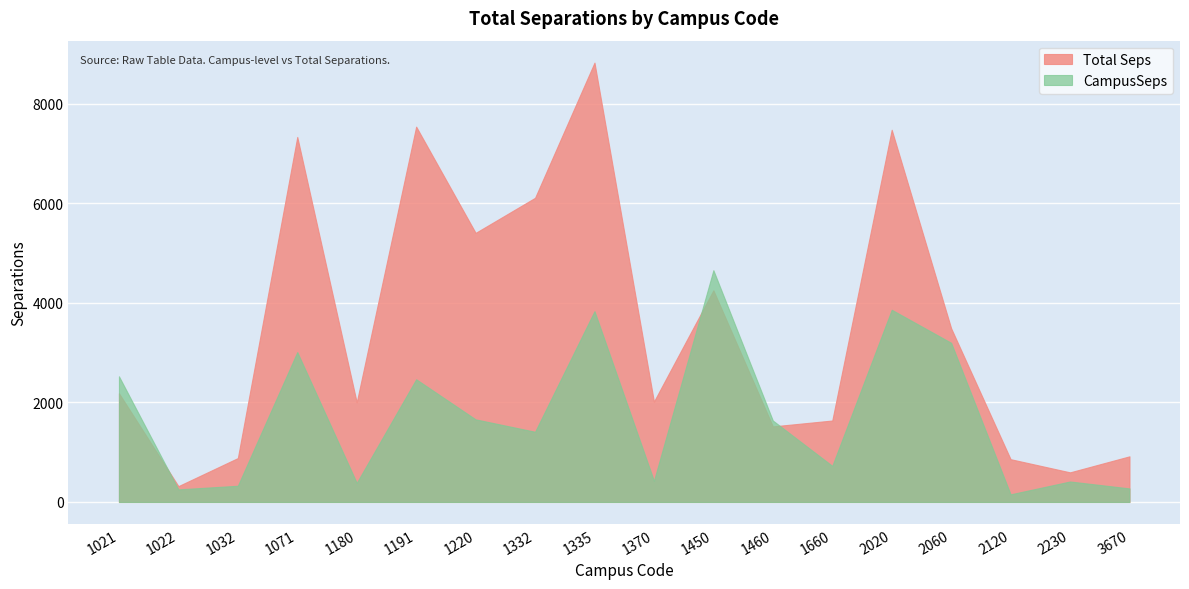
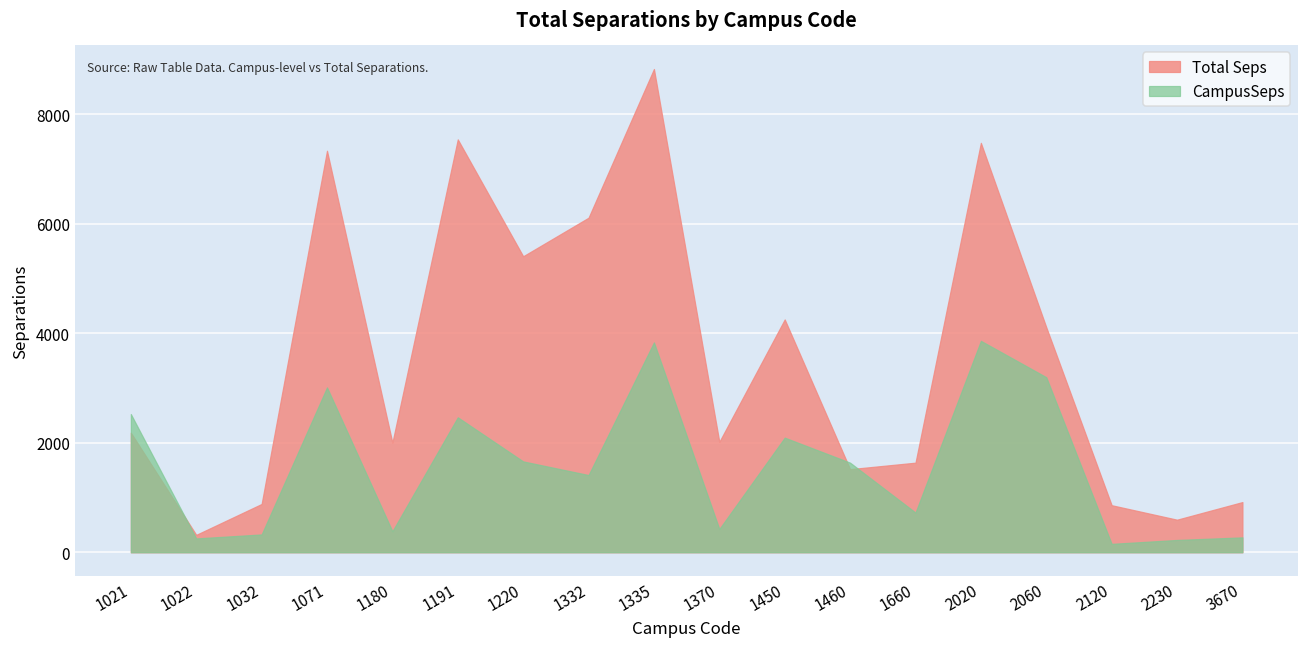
  {
    "Total Seps": {
      "1021": 2200,
      "1022": 300,
      "1032": 900,
      "1071": 7300,
      "1180": 2000,
      "1191": 7500,
      "1220": 5400,
      "1332": 6100,
      "1335": 8800,
      "1370": 2000,
      "1450": 4300,
      "1460": 1500,
      "1660": 1600,
      "2020": 7500,
-     "2060": 3500,
+     "2060": 4100,
      "2120": 900,
      "2230": 600,
      "3670": 900
    },
    "CampusSeps": {
      "1021": 2500,
      "1022": 300,
      "1032": 300,
      "1071": 3000,
      "1180": 400,
      "1191": 2500,
      "1220": 1700,
      "1332": 1400,
      "1335": 3800,
      "1370": 400,
-     "1450": 4700,
+     "1450": 2100,
      "1460": 1600,
      "1660": 700,
      "2020": 3900,
      "2060": 3200,
      "2120": 200,
-     "2230": 400,
+     "2230": 200,
      "3670": 300
    }
  }
